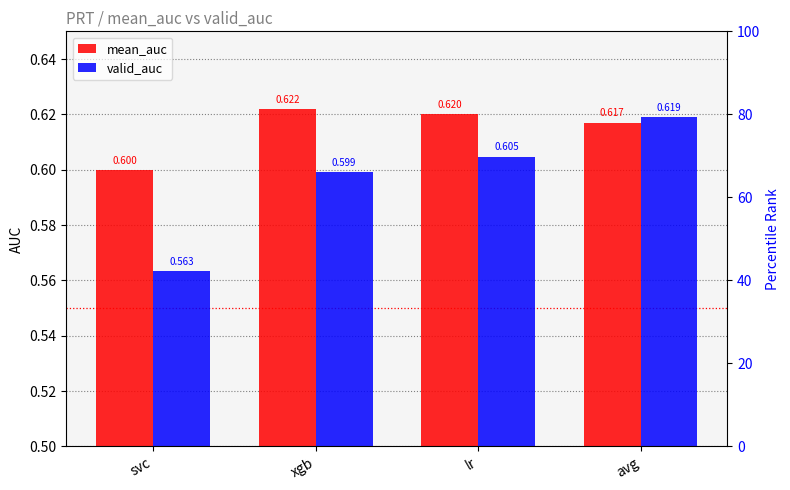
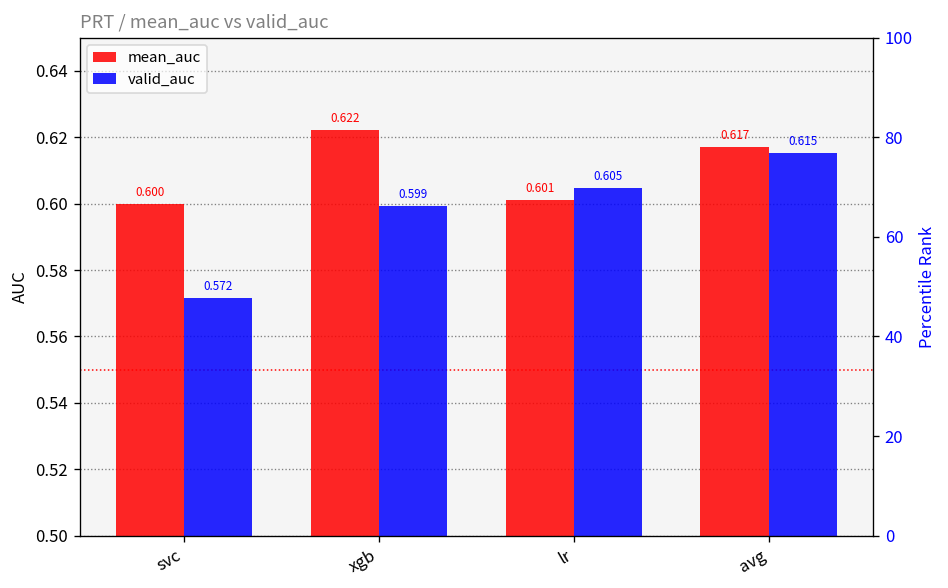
  {
    "mean_auc": {
      "svc": 0.600,
      "xgb": 0.622,
-     "lr": 0.620,
+     "lr": 0.601,
      "avg": 0.617
    },
    "valid_auc": {
-     "svc": 0.563,
+     "svc": 0.572,
      "xgb": 0.599,
      "lr": 0.605,
-     "avg": 0.619
+     "avg": 0.615
    }
  }
